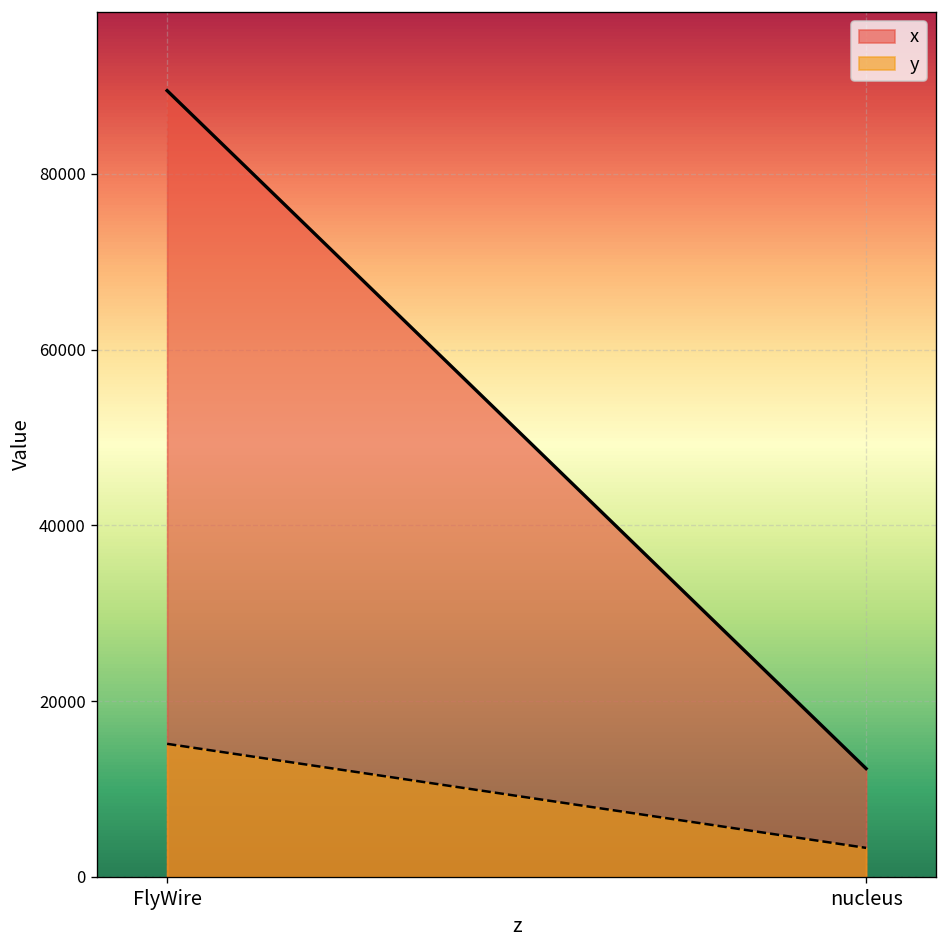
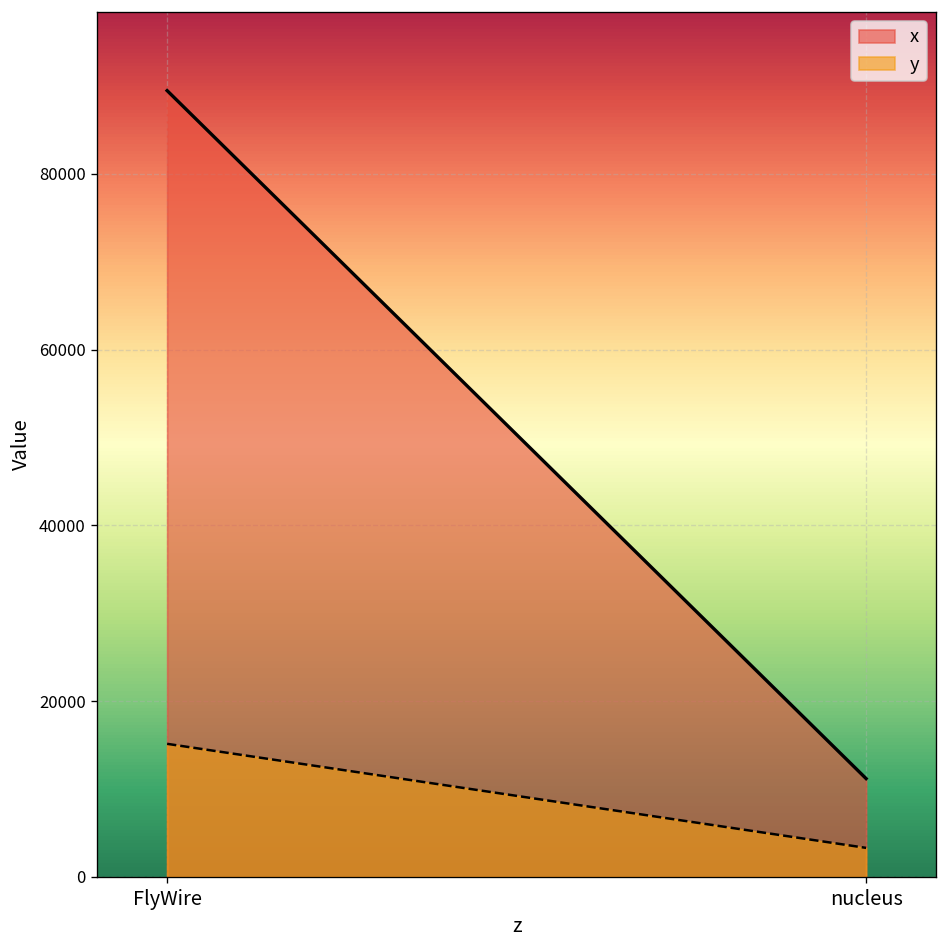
  {
    "x": {
      "FlyWire": 89000,
-     "nucleus": 12000
+     "nucleus": 11000
    },
    "y": {
      "FlyWire": 15000,
      "nucleus": 3000
    }
  }
